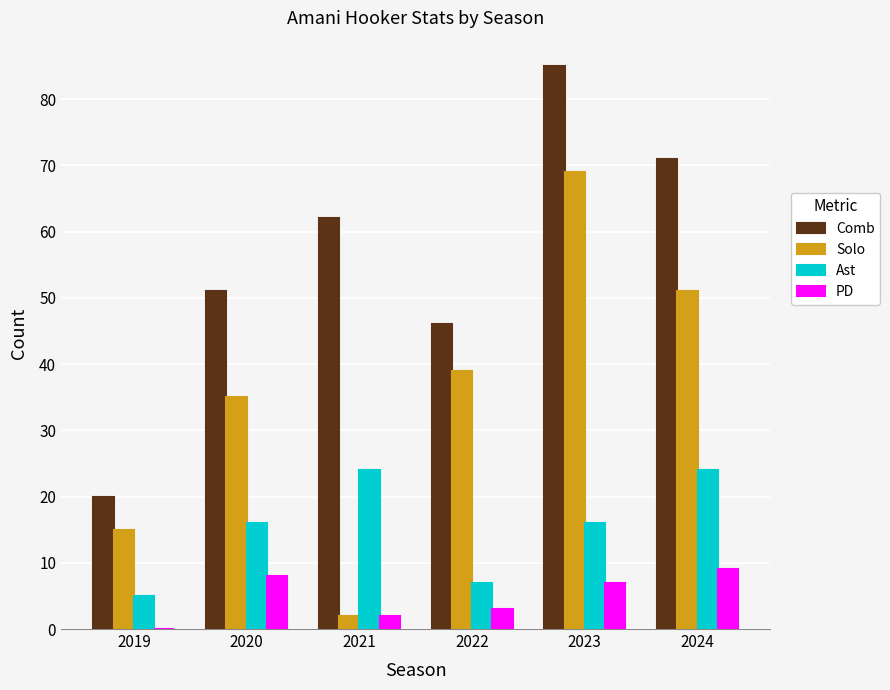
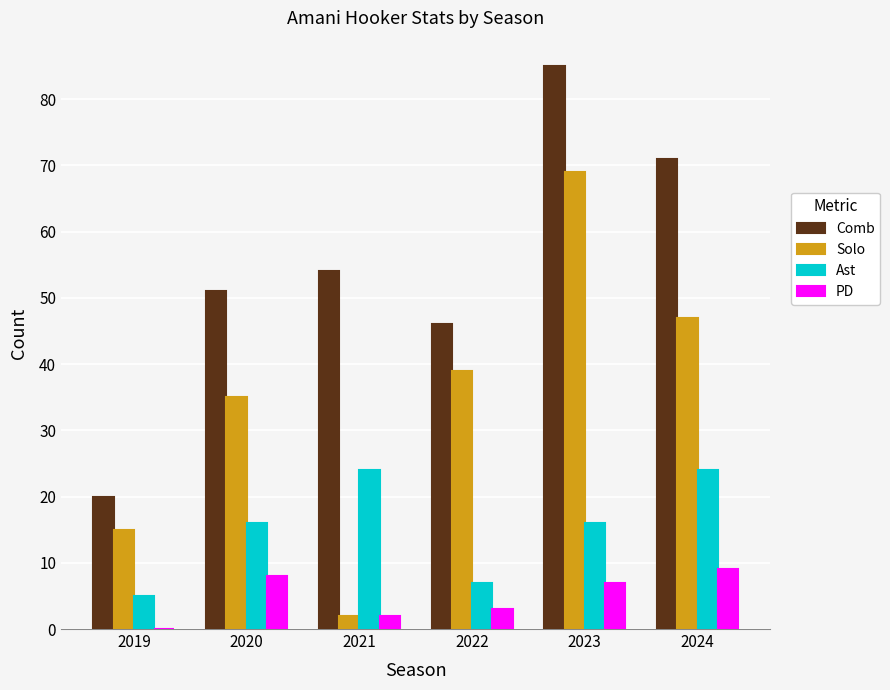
  {
    "Comb": {
      "2019": 20,
      "2020": 51,
-     "2021": 62,
+     "2021": 54,
      "2022": 46,
      "2023": 85,
      "2024": 71
    },
    "Solo": {
      "2019": 15,
      "2020": 35,
      "2021": 2,
      "2022": 39,
      "2023": 69,
-     "2024": 51
+     "2024": 47
    },
    "Ast": {
      "2019": 5,
      "2020": 16,
      "2021": 24,
      "2022": 7,
      "2023": 16,
      "2024": 24
    },
    "PD": {
      "2019": 0,
      "2020": 8,
      "2021": 2,
      "2022": 3,
      "2023": 7,
      "2024": 9
    }
  }
